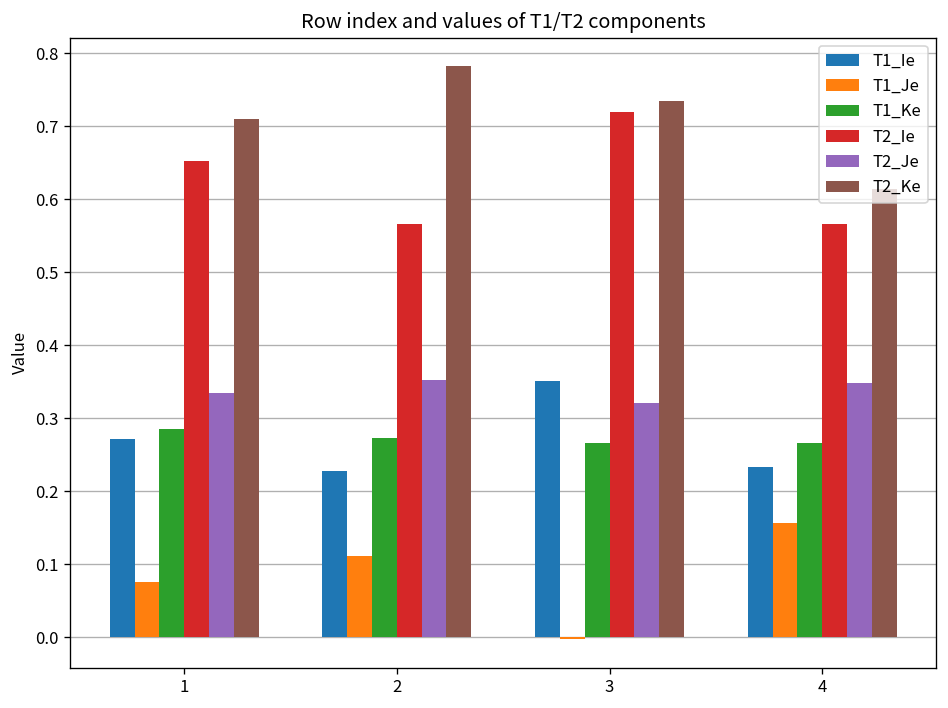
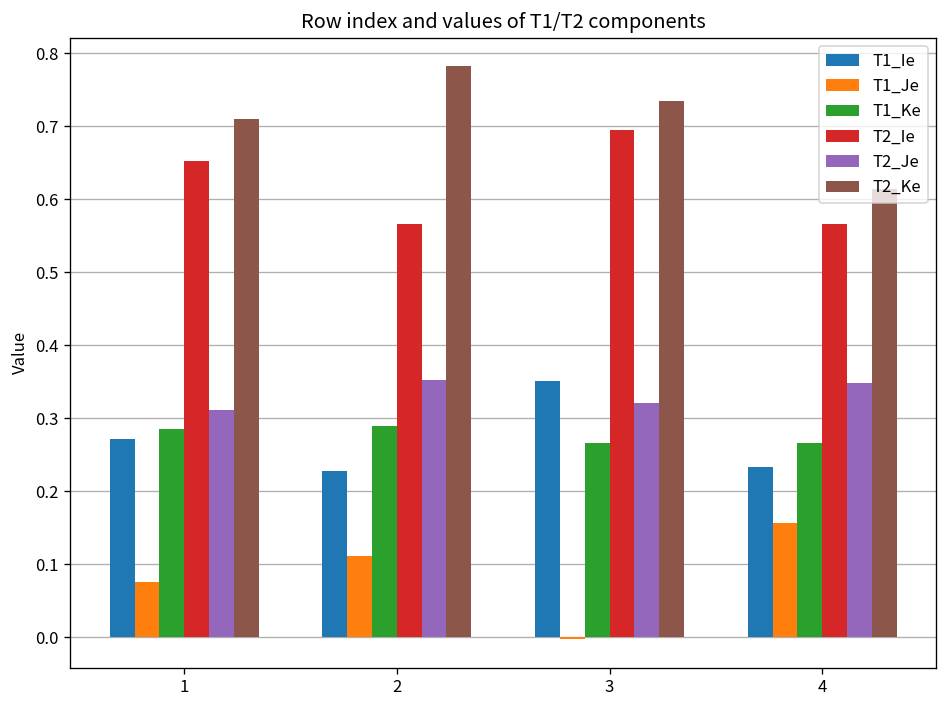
  {
    "T1_Ie": {
      "1": 0.27,
      "2": 0.23,
      "3": 0.35,
      "4": 0.23
    },
    "T1_Je": {
      "1": 0.08,
      "2": 0.11,
      "4": 0.16
    },
    "T1_Ke": {
      "1": 0.28,
-     "2": 0.27,
+     "2": 0.29,
      "3": 0.27,
      "4": 0.27
    },
    "T2_Ie": {
      "1": 0.65,
      "2": 0.57,
-     "3": 0.72,
+     "3": 0.69,
      "4": 0.57
    },
    "T2_Je": {
-     "1": 0.33,
+     "1": 0.31,
      "2": 0.35,
      "3": 0.32,
      "4": 0.35
    },
    "T2_Ke": {
      "1": 0.71,
      "2": 0.78,
      "3": 0.73
    }
  }
